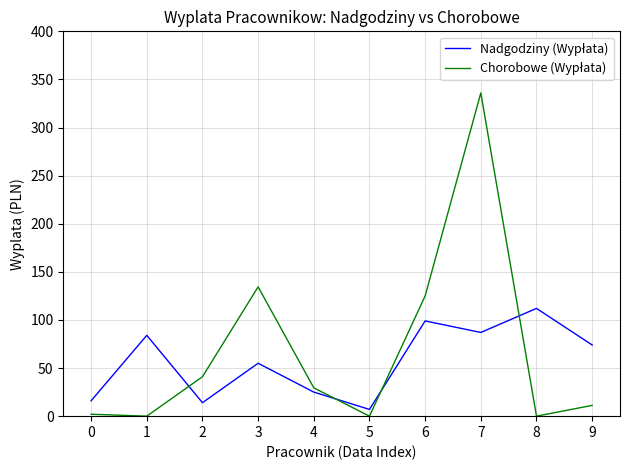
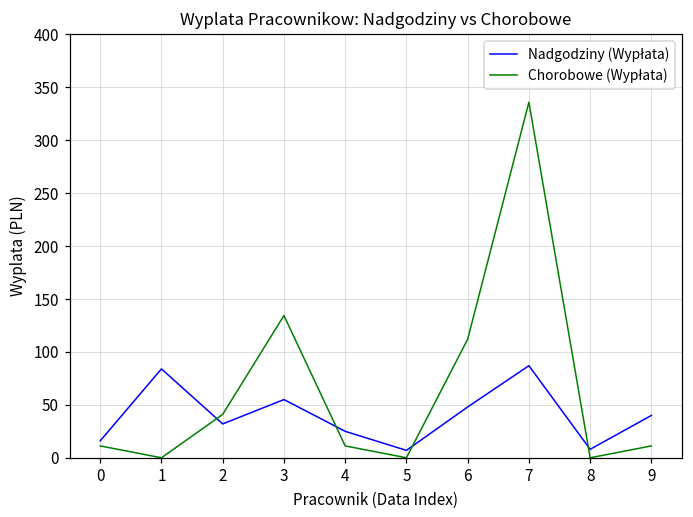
  {
    "Nadgodziny (Wypłata)": {
      "0": 20,
      "1": 80,
-     "2": 10,
+     "2": 30,
      "3": 60,
      "4": 30,
      "5": 10,
-     "6": 100,
+     "6": 50,
      "7": 90,
-     "8": 110,
-     "9": 70
+     "8": 10,
+     "9": 40
    },
    "Chorobowe (Wypłata)": {
-     "0": 0,
+     "0": 10,
      "1": 0,
      "2": 40,
      "3": 130,
-     "4": 30,
+     "4": 10,
      "5": 0,
-     "6": 130,
+     "6": 110,
      "7": 340,
      "8": 0,
      "9": 10
    }
  }
